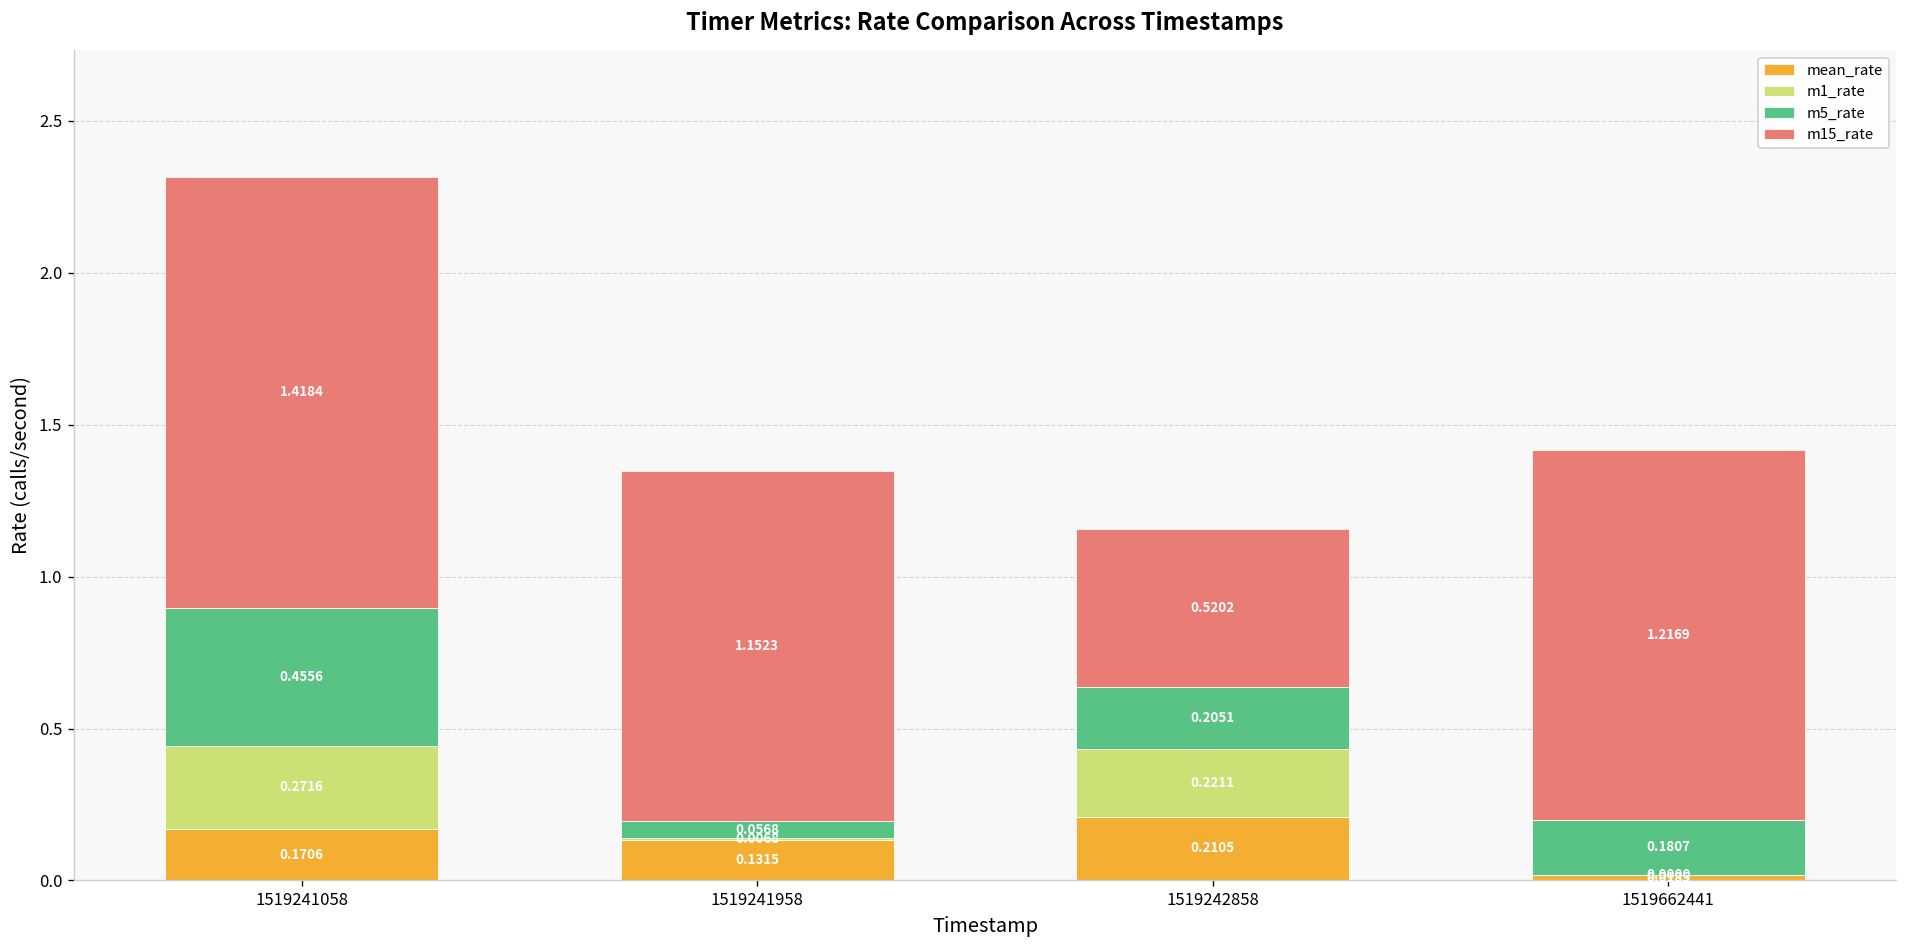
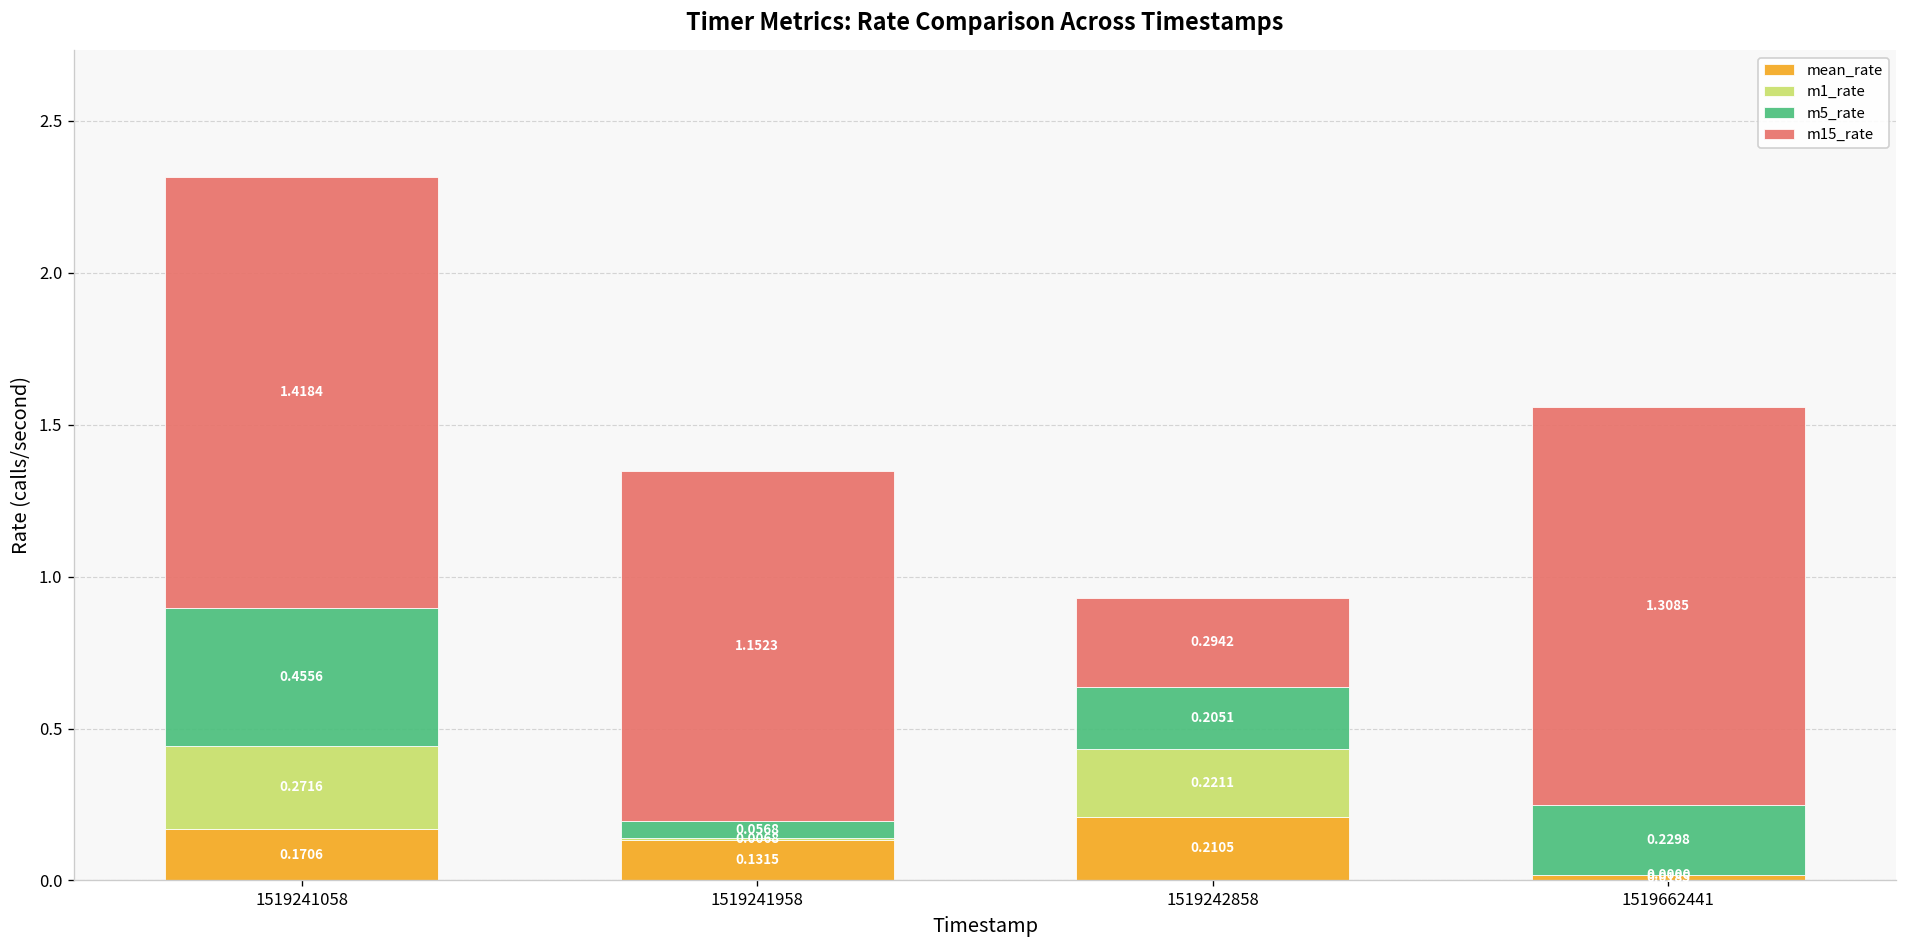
  {
    "mean_rate": {
      "1519241058": 0.1706,
      "1519241958": 0.1315,
      "1519242858": 0.2105
    },
    "m1_rate": {
      "1519241058": 0.2716,
      "1519242858": 0.2211,
      "1519662441": 0.0000
    },
    "m5_rate": {
      "1519241058": 0.4556,
      "1519242858": 0.2051,
-     "1519662441": 0.1807
+     "1519662441": 0.2298
    },
    "m15_rate": {
      "1519241058": 1.4184,
      "1519241958": 1.1523,
-     "1519242858": 0.5202,
-     "1519662441": 1.2169
+     "1519242858": 0.2942,
+     "1519662441": 1.3085
    }
  }
